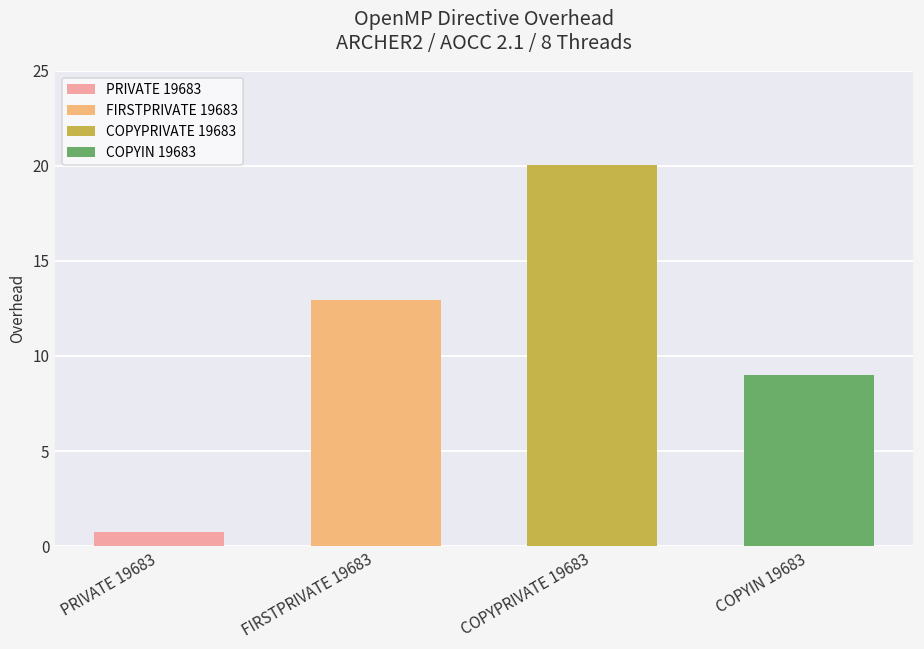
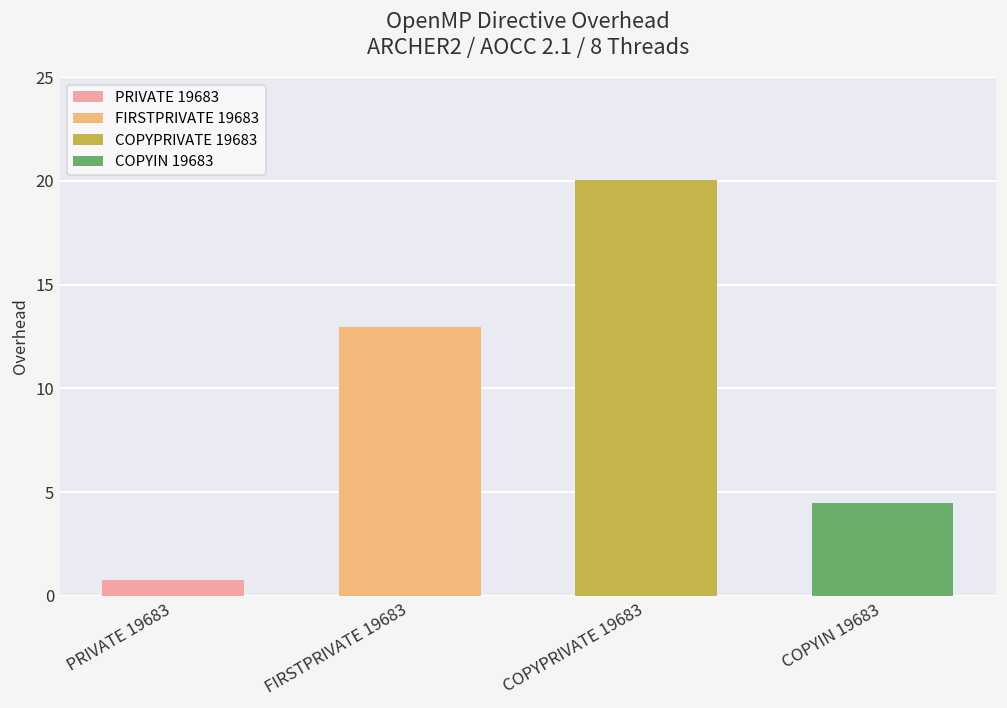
  {
    "PRIVATE 19683": 0.8,
    "FIRSTPRIVATE 19683": 12.9,
    "COPYPRIVATE 19683": 20.1,
-   "COPYIN 19683": 9.0
+   "COPYIN 19683": 4.5
  }
